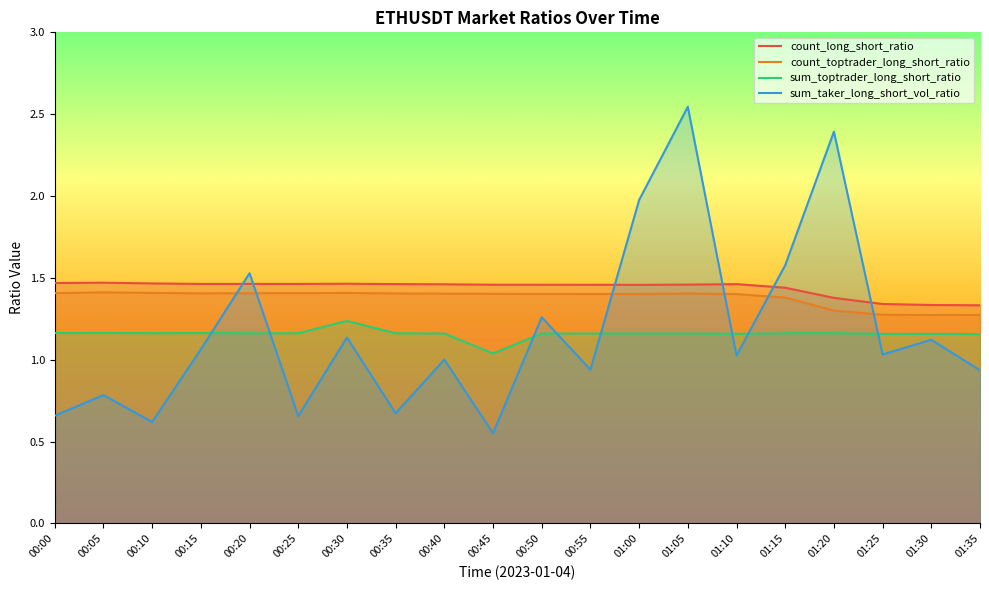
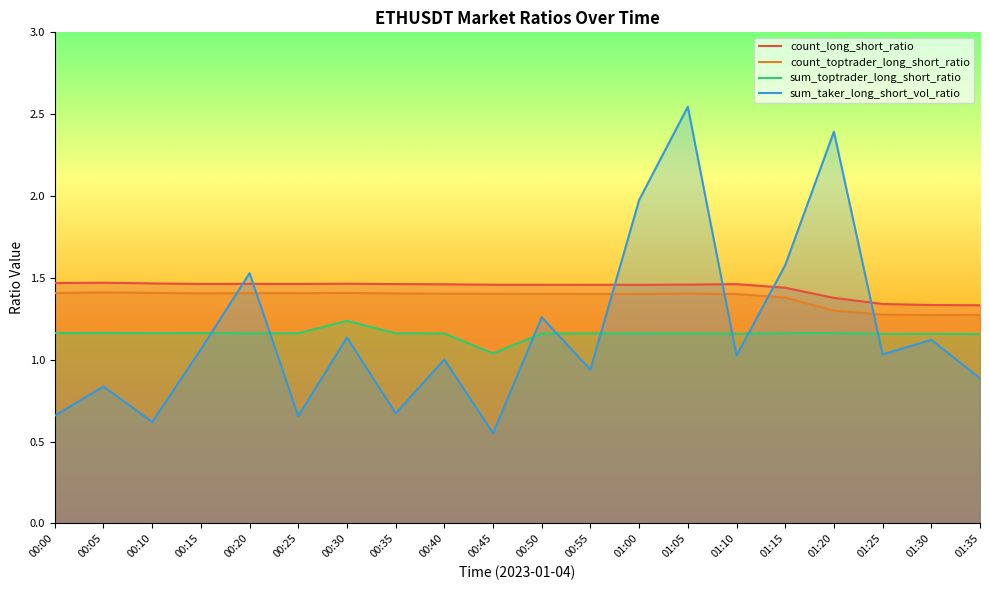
  {
    "sum_toptrader_long_short_ratio": {
      "00:00": 1.16,
      "00:05": 1.16,
      "00:10": 1.16,
      "00:15": 1.16,
      "00:20": 1.16,
      "00:25": 1.16,
      "00:30": 1.24,
      "00:35": 1.16,
      "00:40": 1.16,
      "00:45": 1.04,
      "00:50": 1.16,
      "00:55": 1.16,
      "01:00": 1.16,
      "01:05": 1.16,
      "01:10": 1.16,
      "01:15": 1.16,
      "01:20": 1.16,
      "01:25": 1.16,
      "01:30": 1.16,
      "01:35": 1.16
    },
    "sum_taker_long_short_vol_ratio": {
      "00:00": 0.66,
-     "00:05": 0.78,
+     "00:05": 0.84,
      "00:10": 0.62,
      "00:15": 1.06,
      "00:20": 1.53,
      "00:25": 0.66,
      "00:30": 1.14,
      "00:35": 0.67,
      "00:40": 1.00,
      "00:45": 0.55,
      "00:50": 1.26,
      "00:55": 0.94,
      "01:00": 1.98,
      "01:05": 2.55,
      "01:10": 1.03,
      "01:15": 1.58,
      "01:20": 2.39,
      "01:25": 1.03,
      "01:30": 1.12,
-     "01:35": 0.94
+     "01:35": 0.89
    }
  }
